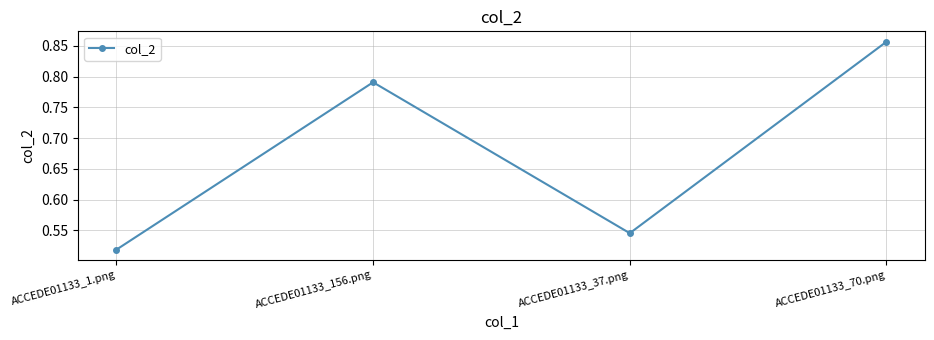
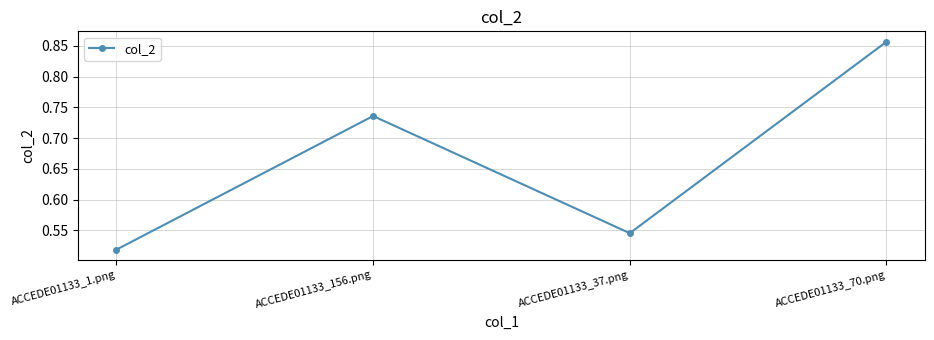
  {
    "ACCEDE01133_1.png": 0.52,
-   "ACCEDE01133_156.png": 0.79,
+   "ACCEDE01133_156.png": 0.74,
    "ACCEDE01133_37.png": 0.55,
    "ACCEDE01133_70.png": 0.86
  }
